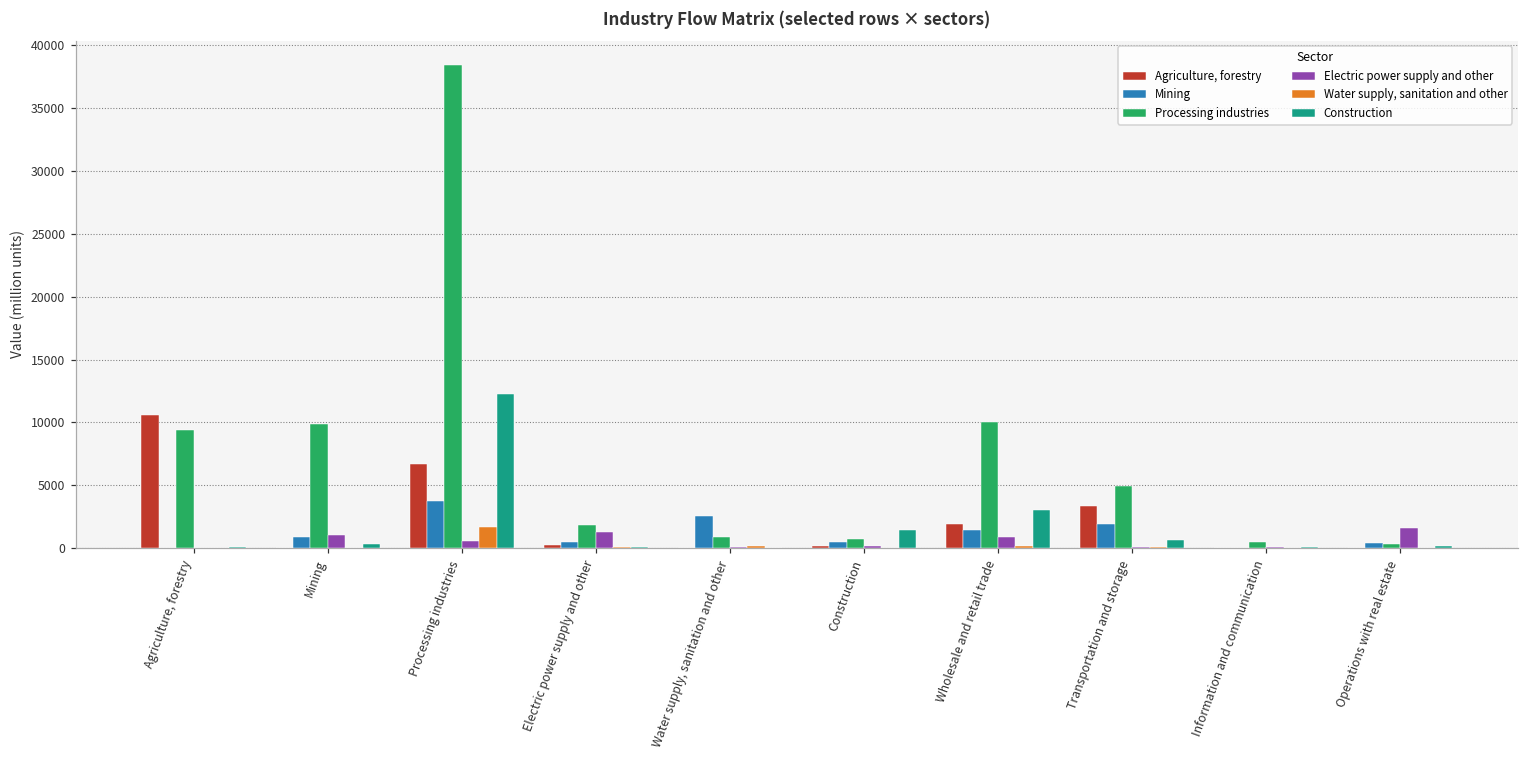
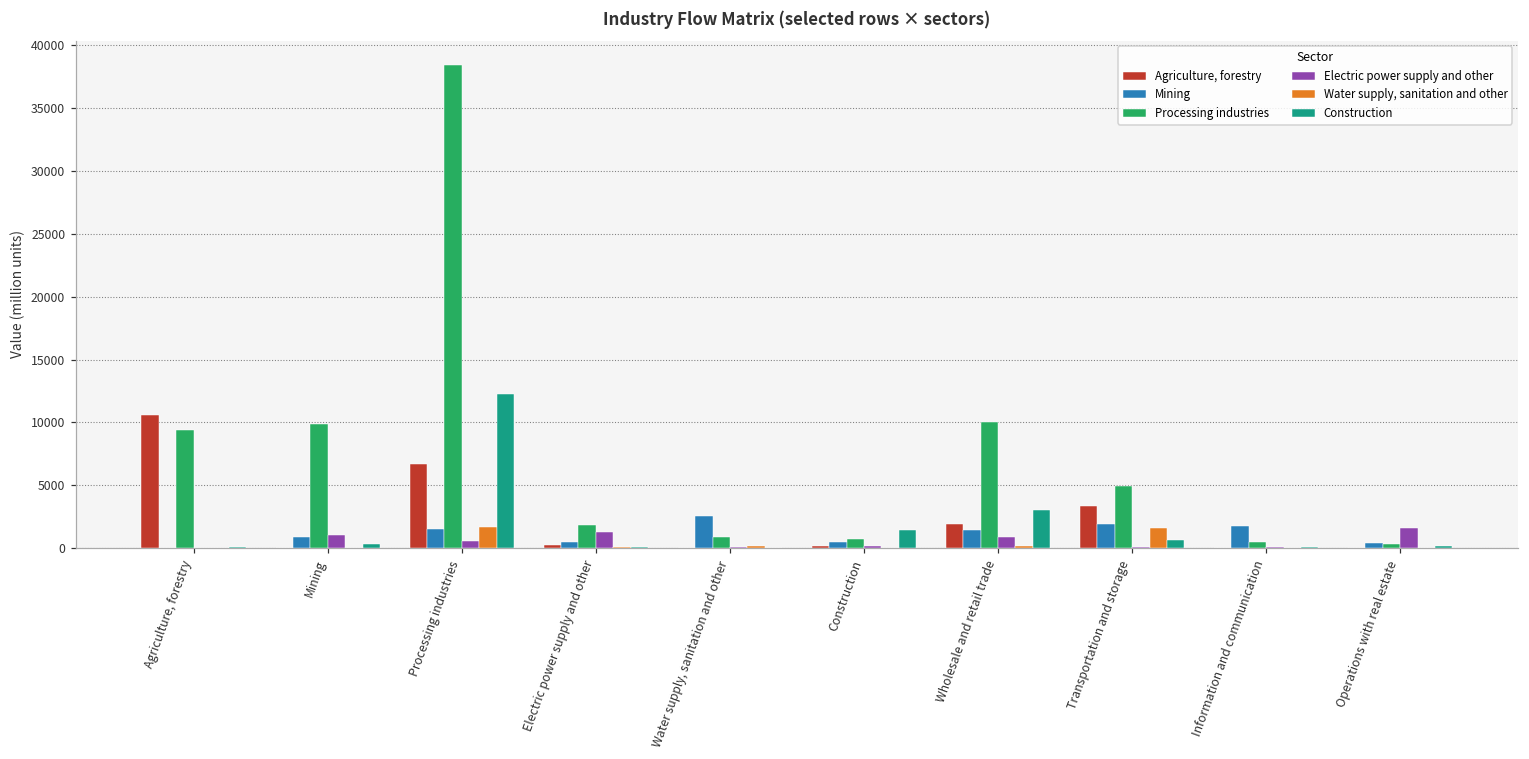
  {
    "Agriculture, forestry": {
      "Agriculture, forestry": 10600,
      "Processing industries": 6700,
      "Electric power supply and other": 300,
      "Wholesale and retail trade": 1900,
      "Transportation and storage": 3400
    },
    "Mining": {
      "Mining": 900,
-     "Processing industries": 3700,
+     "Processing industries": 1500,
      "Electric power supply and other": 500,
      "Water supply, sanitation and other": 2500,
      "Construction": 500,
      "Wholesale and retail trade": 1400,
      "Transportation and storage": 1900,
-     "Information and communication": 100,
+     "Information and communication": 1800,
      "Operations with real estate": 400
    },
    "Electric power supply and other": {
      "Mining": 1100,
      "Processing industries": 500,
      "Electric power supply and other": 1300,
      "Wholesale and retail trade": 900,
      "Operations with real estate": 1600
    },
    "Water supply, sanitation and other": {
      "Processing industries": 1700,
-     "Transportation and storage": 100
+     "Transportation and storage": 1600
    }
  }
